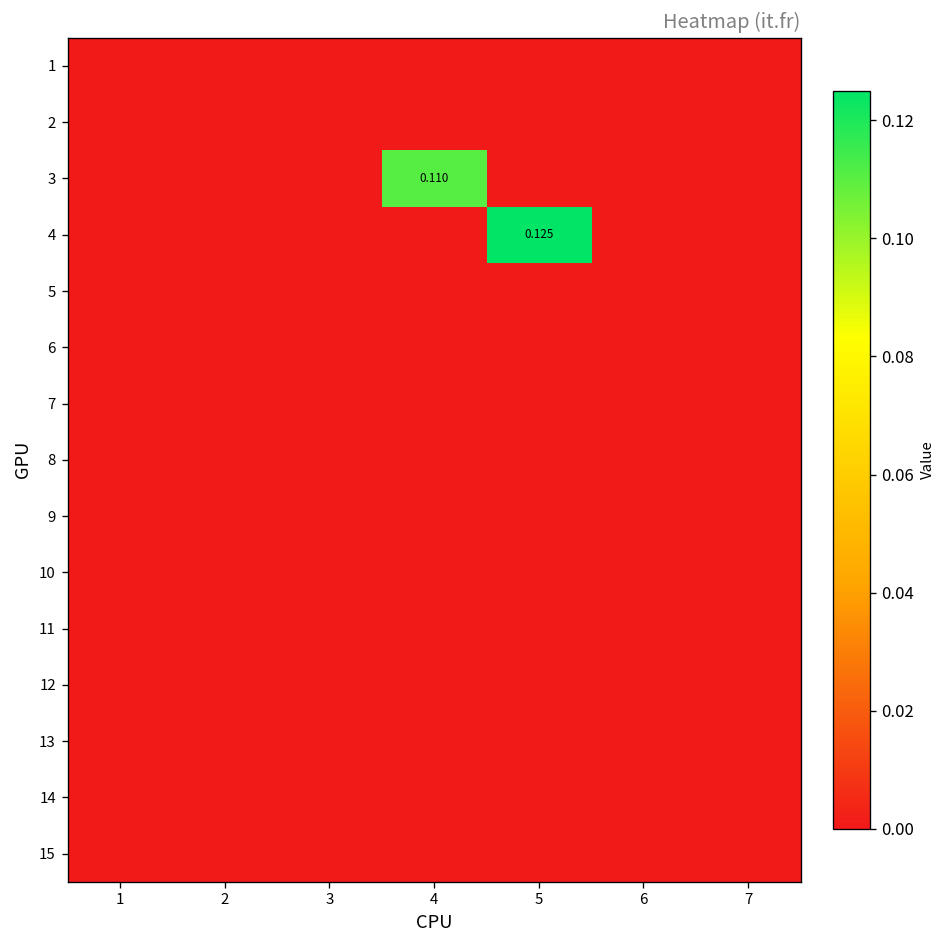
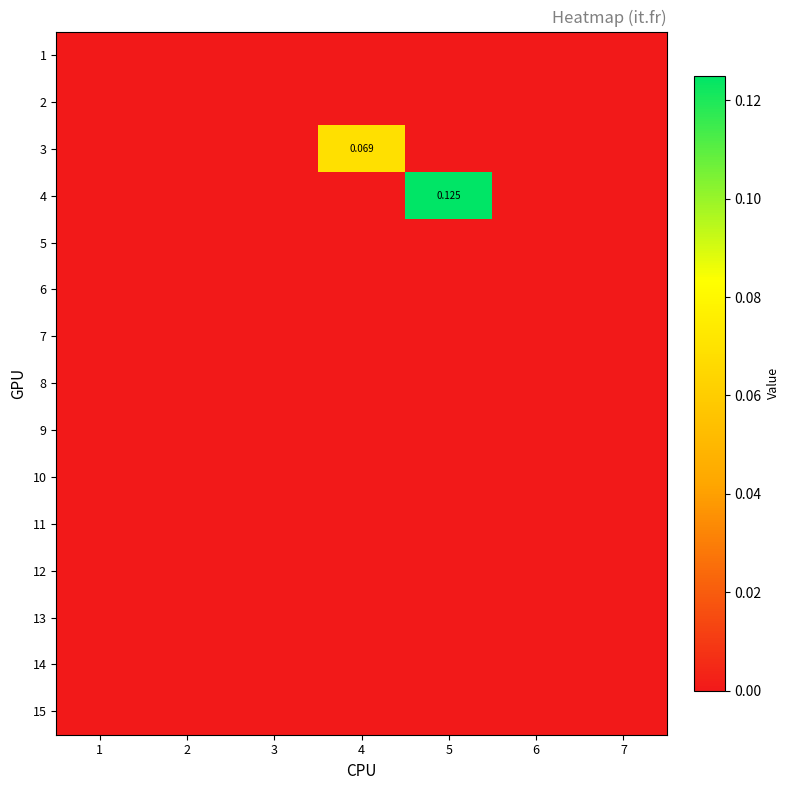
  {
    "3": {
-     "4": 0.110
+     "4": 0.069
    },
    "4": {
      "5": 0.125
    }
  }
